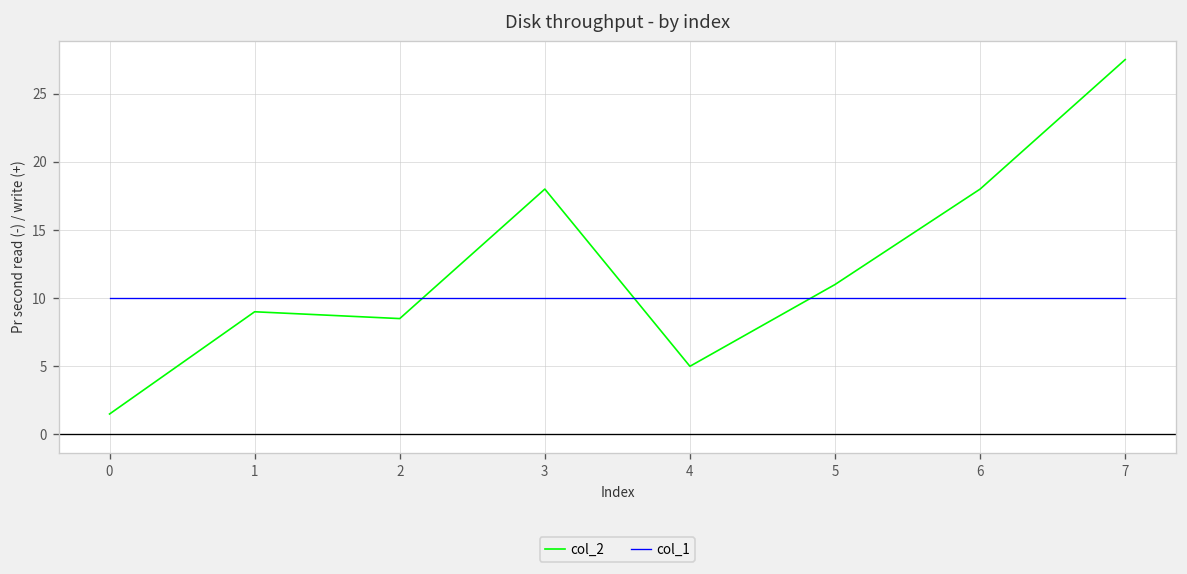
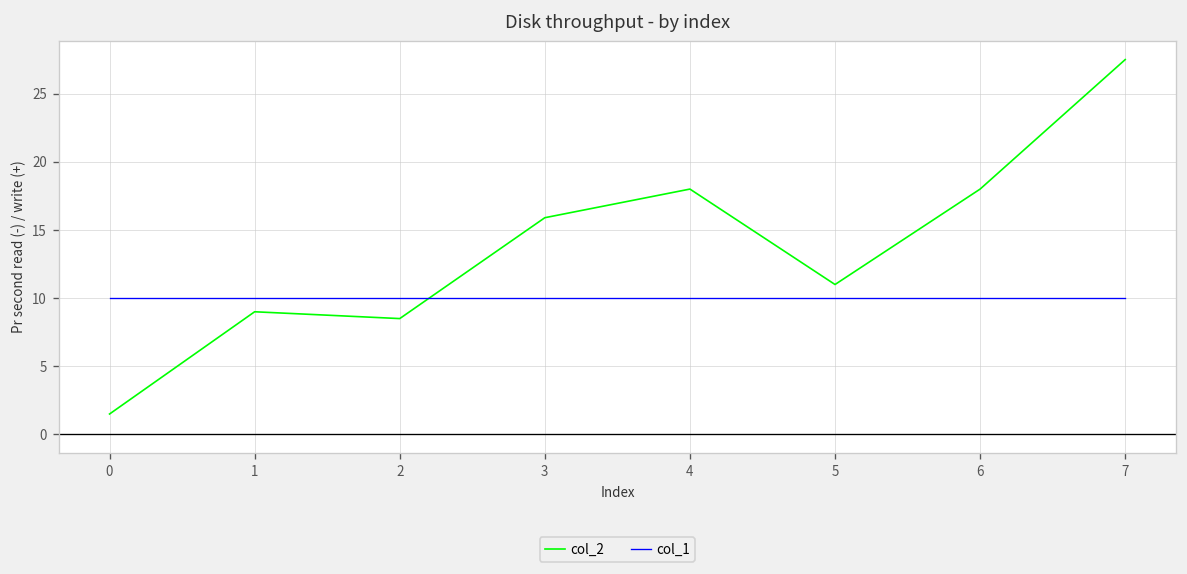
  {
    "col_2": {
      "0": 1.5,
      "1": 9.0,
      "2": 8.5,
-     "3": 18.0,
-     "4": 5,
+     "3": 15.9,
+     "4": 18,
      "5": 11.0,
      "6": 18.0,
      "7": 27.5
    },
    "col_1": {
      "0": 10.0,
      "1": 10.0,
      "2": 10.0,
      "3": 10.0,
      "4": 10.0,
      "5": 10.0,
      "6": 10.0,
      "7": 10.0
    }
  }
